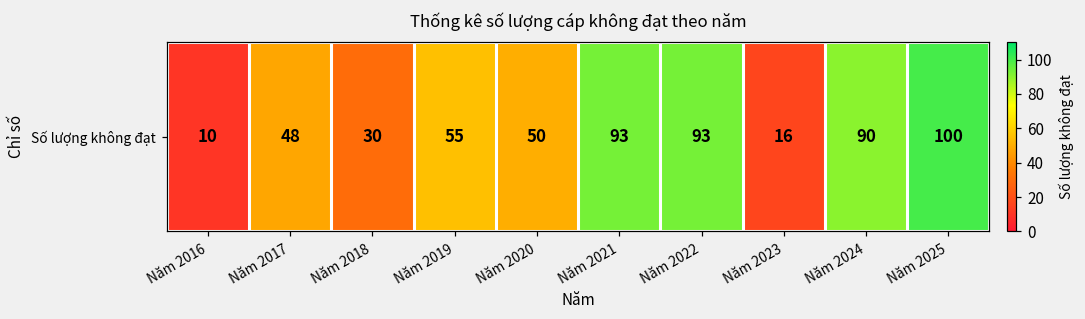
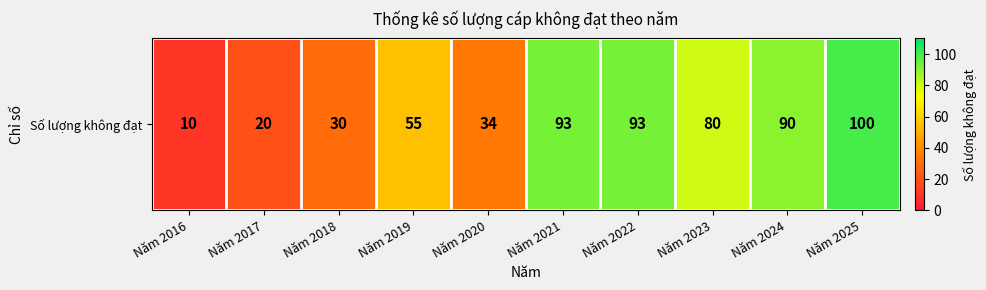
  {
    "Số lượng không đạt": {
      "Năm 2016": 10,
-     "Năm 2017": 48,
+     "Năm 2017": 20,
      "Năm 2018": 30,
      "Năm 2019": 55,
-     "Năm 2020": 50,
+     "Năm 2020": 34,
      "Năm 2021": 93,
      "Năm 2022": 93,
-     "Năm 2023": 16,
+     "Năm 2023": 80,
      "Năm 2024": 90,
      "Năm 2025": 100
    }
  }
